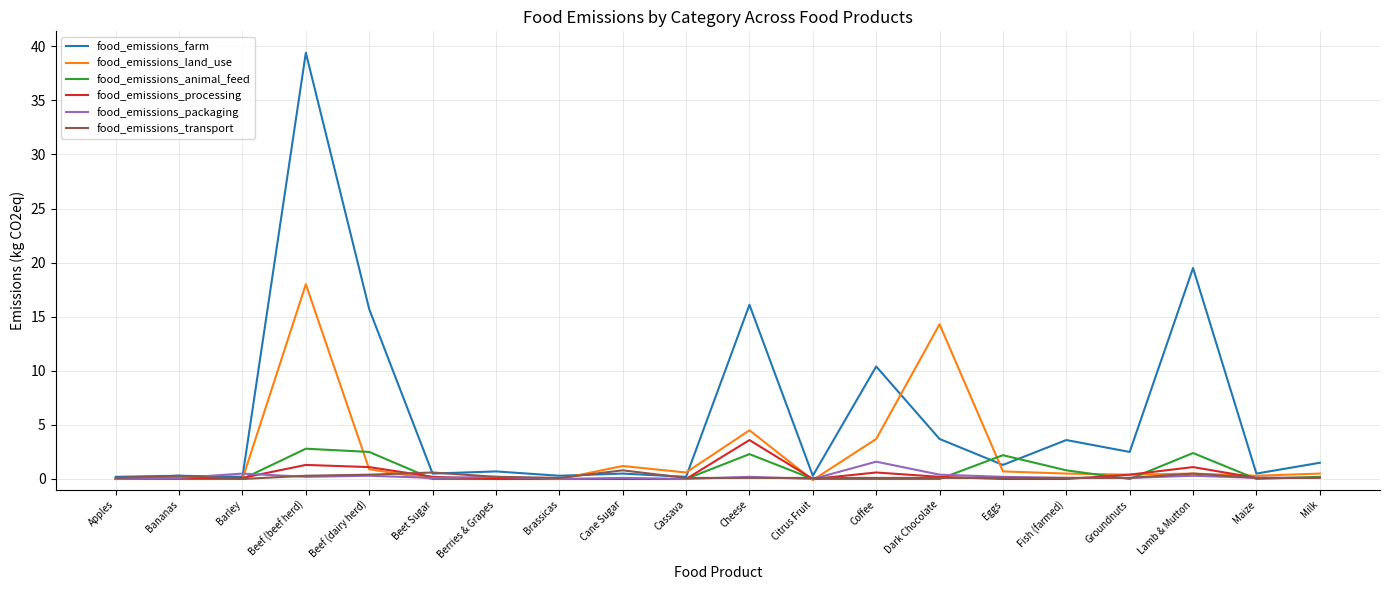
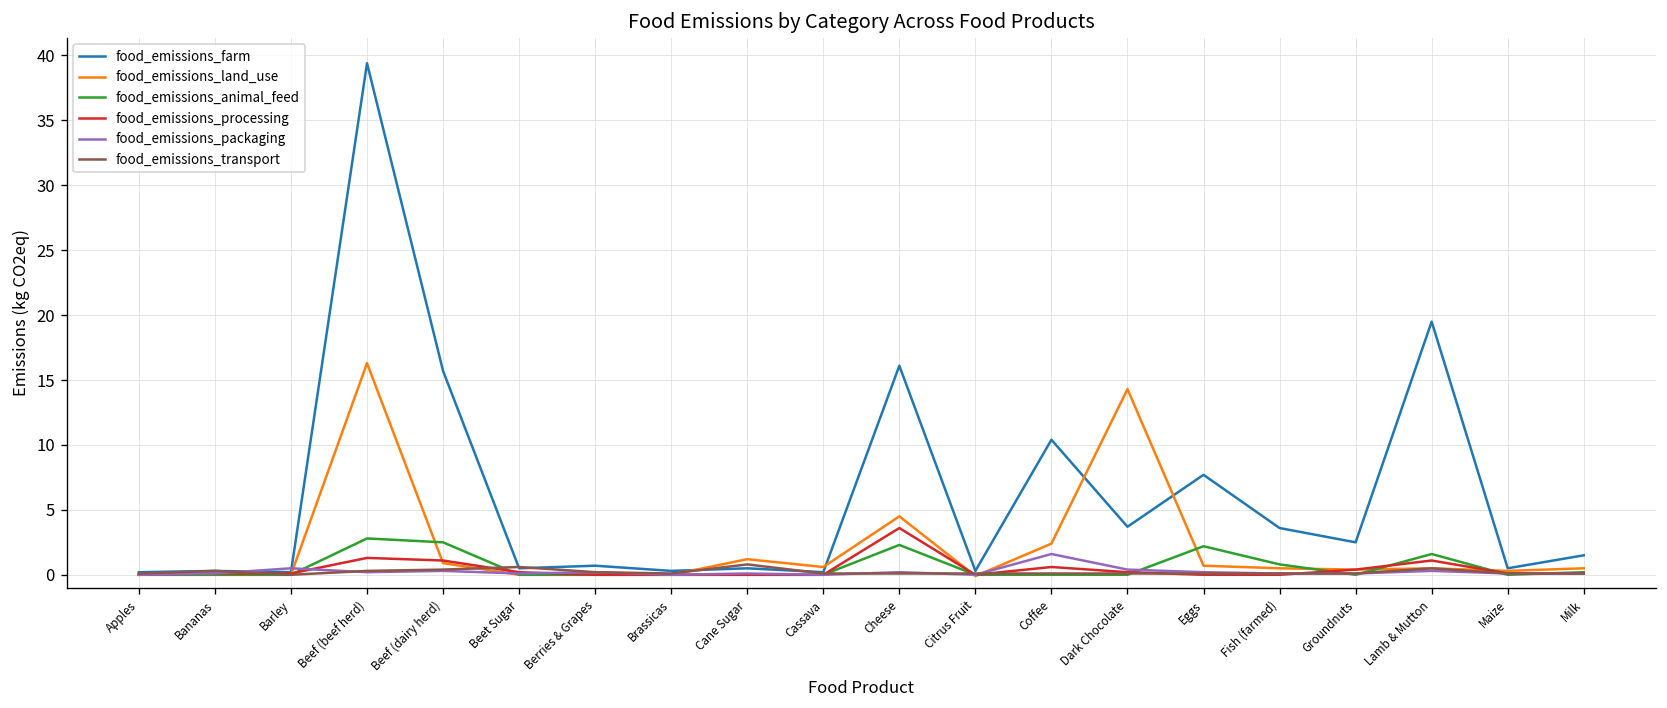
  {
    "food_emissions_farm": {
      "Beef (beef herd)": 39.4,
      "Beef (dairy herd)": 15.7,
      "Berries & Grapes": 0.7,
      "Cane Sugar": 0.5,
      "Cheese": 16.1,
      "Coffee": 10.4,
      "Dark Chocolate": 3.7,
-     "Eggs": 1.3,
+     "Eggs": 7.7,
      "Fish (farmed)": 3.6,
      "Groundnuts": 2.5,
      "Lamb & Mutton": 19.5,
      "Milk": 1.5
    },
    "food_emissions_land_use": {
-     "Beef (beef herd)": 18.0,
+     "Beef (beef herd)": 16.3,
      "Cane Sugar": 1.2,
      "Cassava": 0.6,
      "Cheese": 4.5,
-     "Coffee": 3.7,
+     "Coffee": 2.4,
      "Dark Chocolate": 14.3,
      "Eggs": 0.7,
      "Fish (farmed)": 0.5,
      "Milk": 0.5
    },
    "food_emissions_animal_feed": {
      "Beef (beef herd)": 2.8,
      "Beef (dairy herd)": 2.5,
      "Cheese": 2.3,
      "Eggs": 2.2,
      "Fish (farmed)": 0.8,
-     "Lamb & Mutton": 2.4
+     "Lamb & Mutton": 1.6
    },
    "food_emissions_processing": {
      "Beef (beef herd)": 1.3,
      "Cheese": 3.6,
      "Coffee": 0.6,
      "Lamb & Mutton": 1.1
    },
    "food_emissions_packaging": {
      "Barley": 0.5,
      "Coffee": 1.6
    },
    "food_emissions_transport": {
      "Cane Sugar": 0.8
    }
  }
